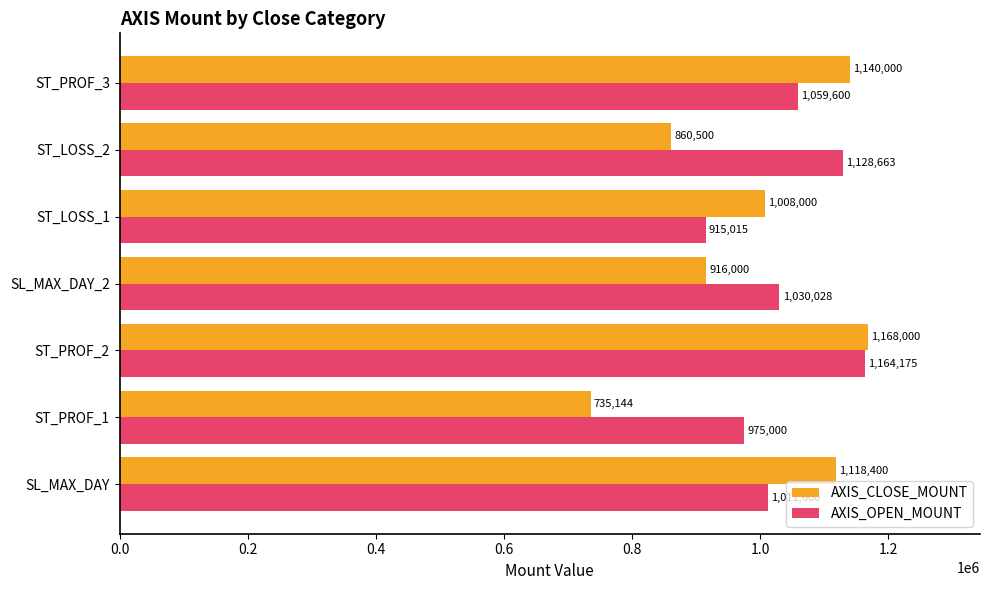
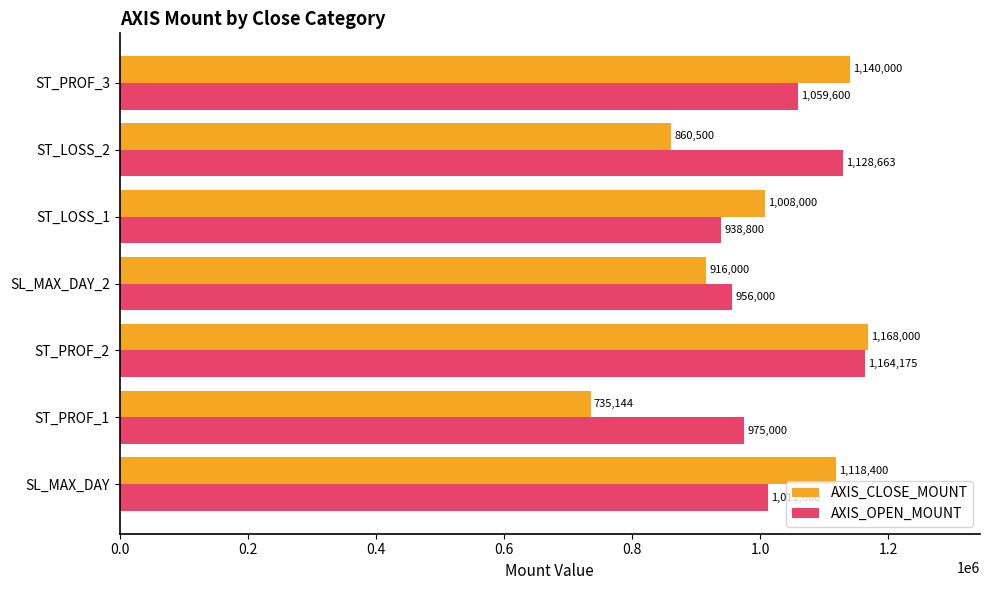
  {
    "AXIS_CLOSE_MOUNT": {
      "ST_PROF_3": "1,140,000",
      "ST_LOSS_2": "860,500",
      "ST_LOSS_1": "1,008,000",
      "SL_MAX_DAY_2": "916,000",
      "ST_PROF_2": "1,168,000",
      "ST_PROF_1": "735,144",
      "SL_MAX_DAY": "1,118,400"
    },
    "AXIS_OPEN_MOUNT": {
      "ST_PROF_3": "1,059,600",
      "ST_LOSS_2": "1,128,663",
-     "ST_LOSS_1": "915,015",
-     "SL_MAX_DAY_2": "1,030,028",
+     "ST_LOSS_1": "938,800",
+     "SL_MAX_DAY_2": "956,000",
      "ST_PROF_2": "1,164,175",
      "ST_PROF_1": "975,000"
    }
  }
